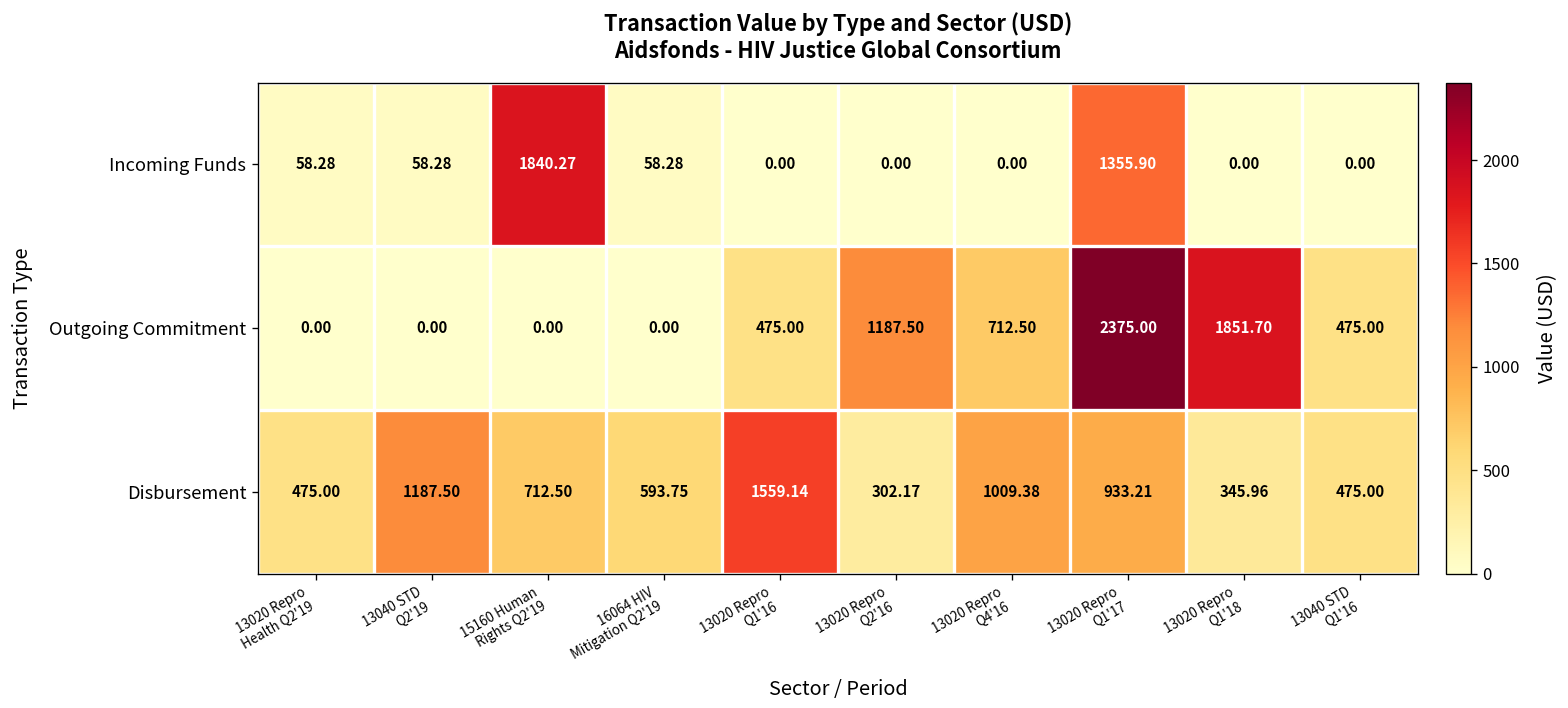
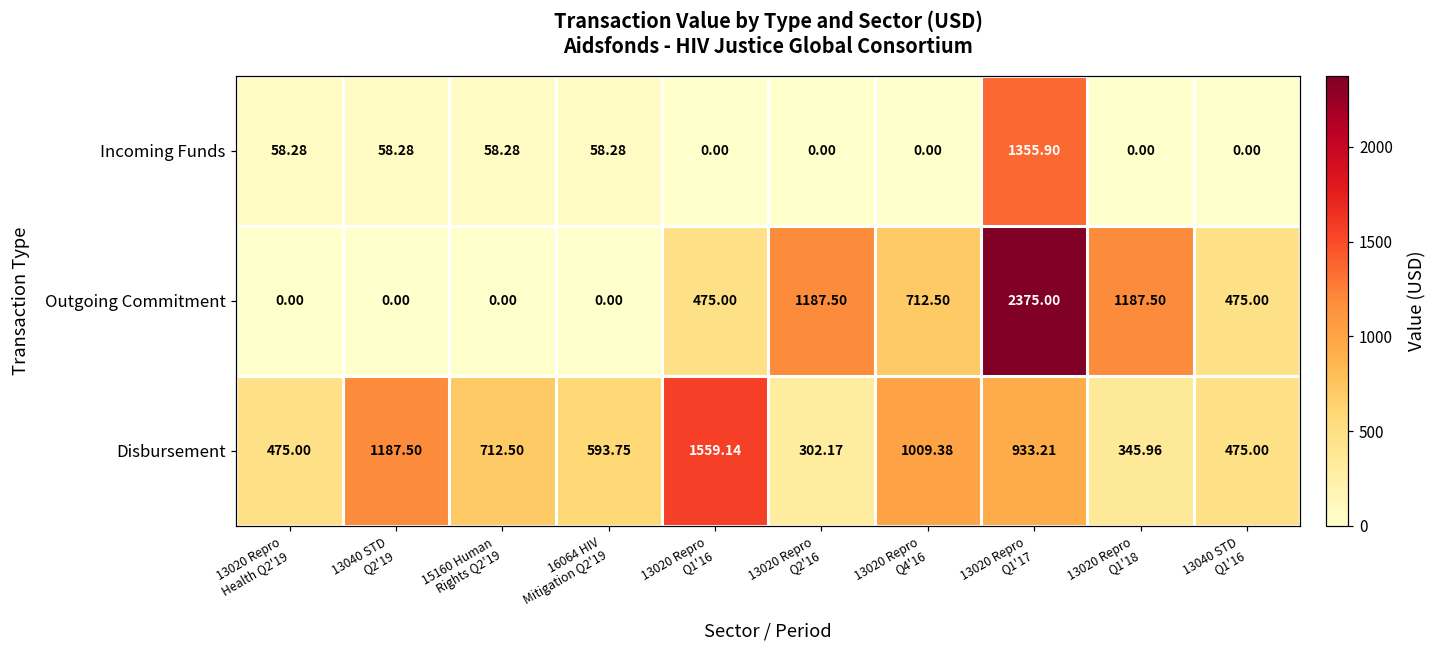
  {
    "Incoming Funds": {
      "13020 Repro Health Q2'19": 58.28,
      "13040 STD Q2'19": 58.28,
-     "15160 Human Rights Q2'19": 1840.27,
+     "15160 Human Rights Q2'19": 58.28,
      "16064 HIV Mitigation Q2'19": 58.28,
      "13020 Repro Q1'16": 0.00,
      "13020 Repro Q2'16": 0.00,
      "13020 Repro Q4'16": 0.00,
      "13020 Repro Q1'17": 1355.90,
      "13020 Repro Q1'18": 0.00,
      "13040 STD Q1'16": 0.00
    },
    "Outgoing Commitment": {
      "13020 Repro Health Q2'19": 0.00,
      "13040 STD Q2'19": 0.00,
      "15160 Human Rights Q2'19": 0.00,
      "16064 HIV Mitigation Q2'19": 0.00,
      "13020 Repro Q1'16": 475.00,
      "13020 Repro Q2'16": 1187.50,
      "13020 Repro Q4'16": 712.50,
      "13020 Repro Q1'17": 2375.00,
-     "13020 Repro Q1'18": 1851.70,
+     "13020 Repro Q1'18": 1187.50,
      "13040 STD Q1'16": 475.00
    },
    "Disbursement": {
      "13020 Repro Health Q2'19": 475.00,
      "13040 STD Q2'19": 1187.50,
      "15160 Human Rights Q2'19": 712.50,
      "16064 HIV Mitigation Q2'19": 593.75,
      "13020 Repro Q1'16": 1559.14,
      "13020 Repro Q2'16": 302.17,
      "13020 Repro Q4'16": 1009.38,
      "13020 Repro Q1'17": 933.21,
      "13020 Repro Q1'18": 345.96,
      "13040 STD Q1'16": 475.00
    }
  }
